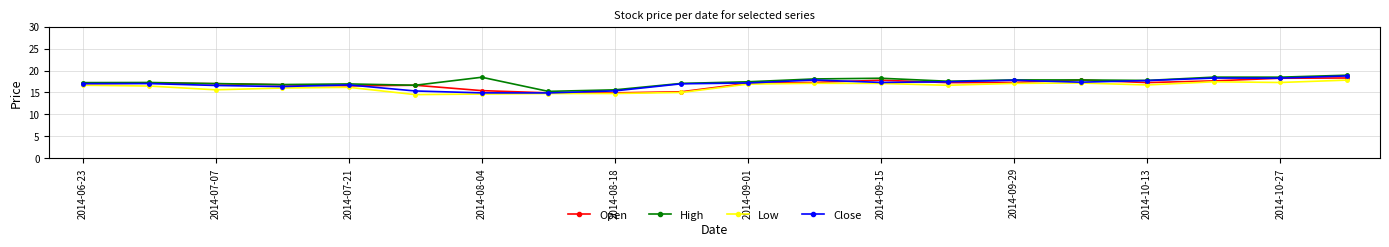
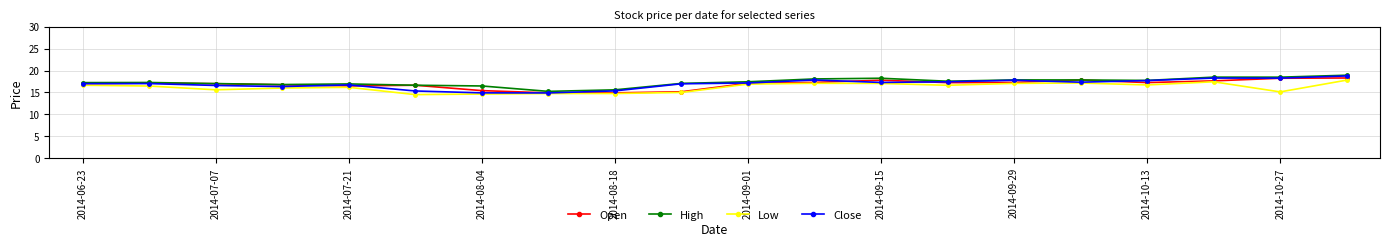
  {
    "High": {
-     "2014-08-04": 18
+     "2014-08-04": 16
    },
    "Low": {
      "2014-07-07": 16,
-     "2014-10-27": 17
+     "2014-10-27": 15
    }
  }
